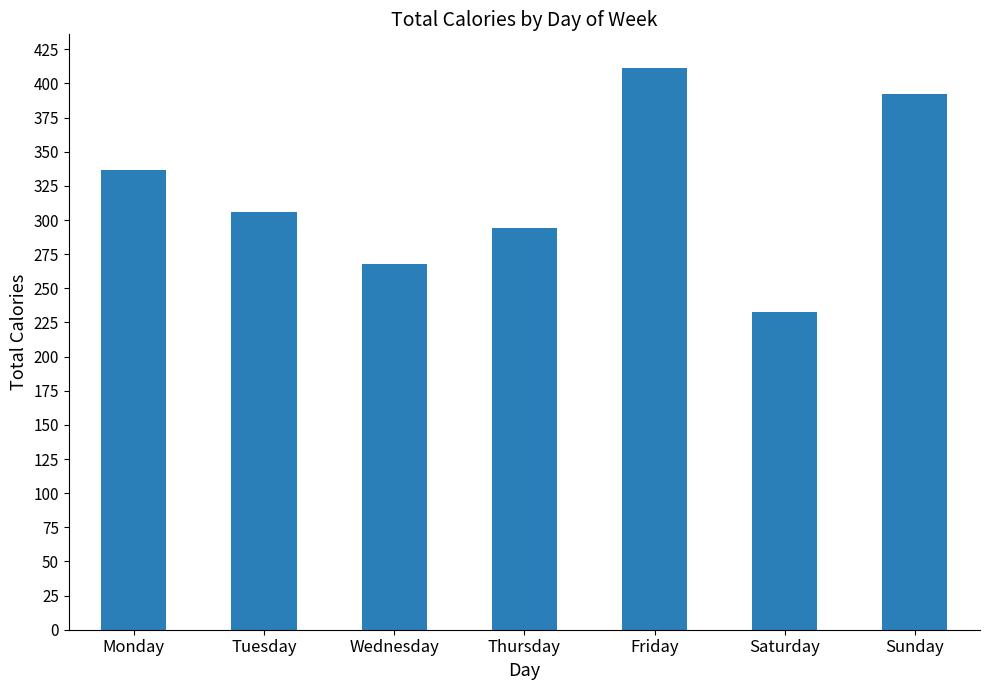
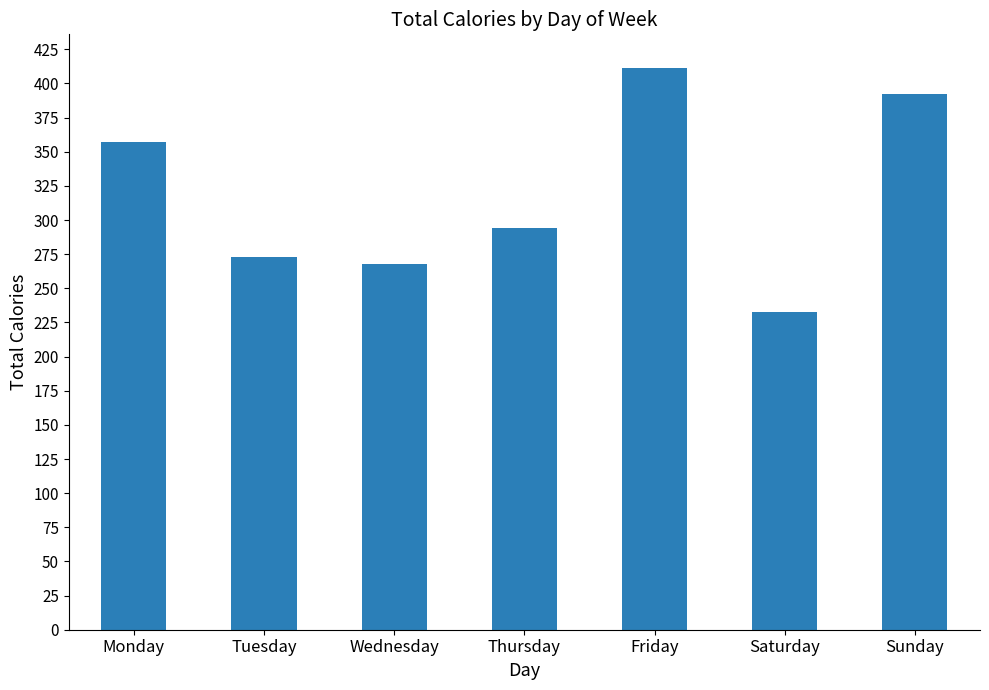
  {
-   "Monday": 337,
-   "Tuesday": 306,
+   "Monday": 357,
+   "Tuesday": 273,
    "Wednesday": 268,
    "Thursday": 294,
    "Friday": 411,
    "Saturday": 233,
    "Sunday": 392
  }
